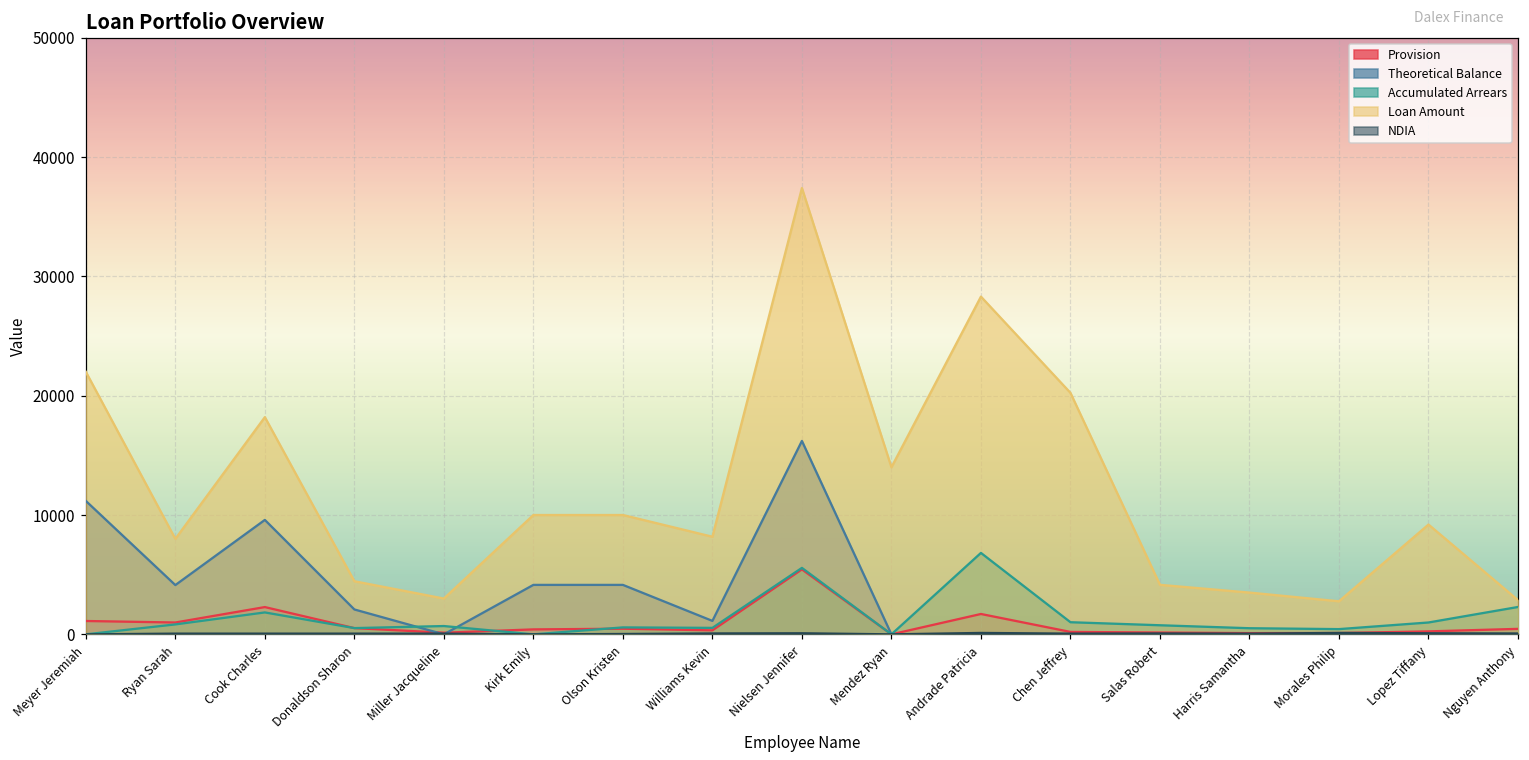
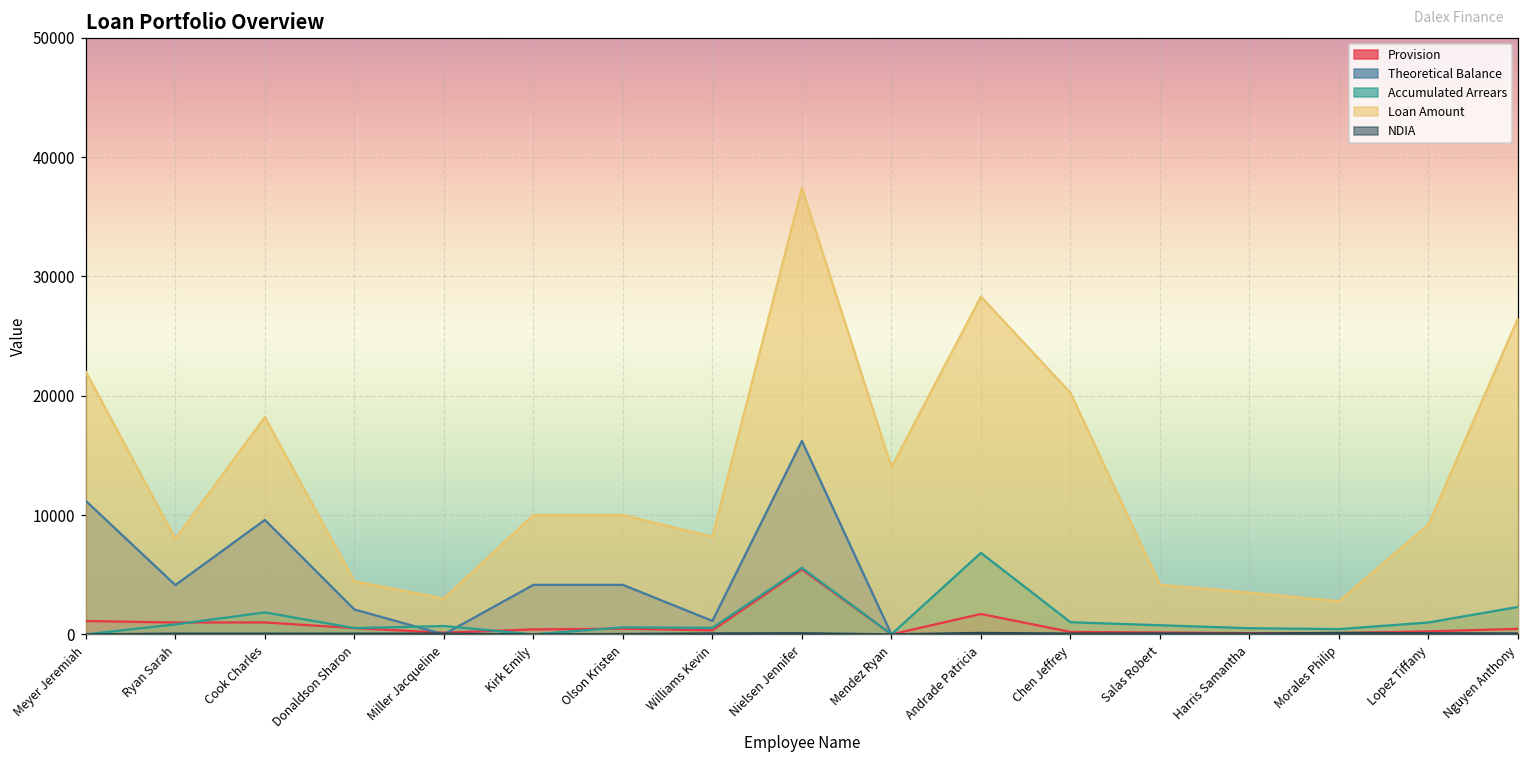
  {
    "Provision": {
      "Meyer Jeremiah": 1100,
-     "Cook Charles": 2300,
+     "Cook Charles": 1000,
      "Kirk Emily": 400,
      "Andrade Patricia": 1700,
      "Nguyen Anthony": 500
    },
    "Loan Amount": {
      "Meyer Jeremiah": 22000,
      "Ryan Sarah": 8000,
      "Cook Charles": 18200,
      "Donaldson Sharon": 4500,
      "Miller Jacqueline": 3000,
      "Kirk Emily": 10000,
      "Olson Kristen": 10000,
      "Williams Kevin": 8200,
      "Nielsen Jennifer": 37400,
      "Mendez Ryan": 14000,
      "Andrade Patricia": 28300,
      "Chen Jeffrey": 20200,
      "Salas Robert": 4200,
      "Harris Samantha": 3500,
      "Morales Philip": 2800,
      "Lopez Tiffany": 9200,
-     "Nguyen Anthony": 2900
+     "Nguyen Anthony": 26500
    }
  }
